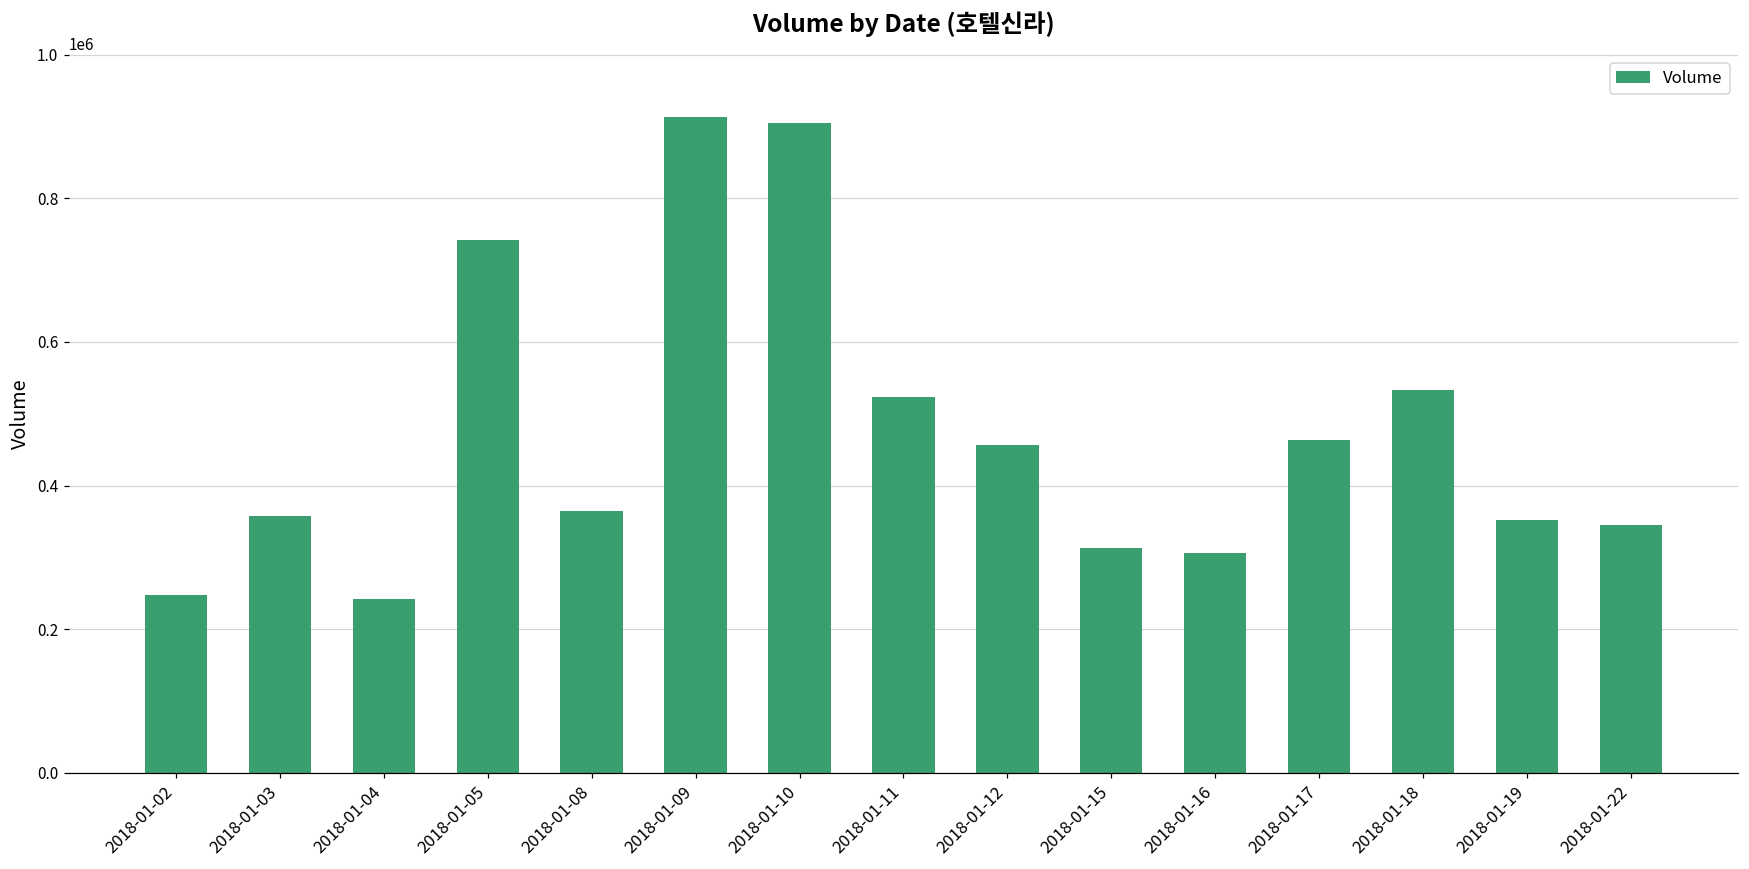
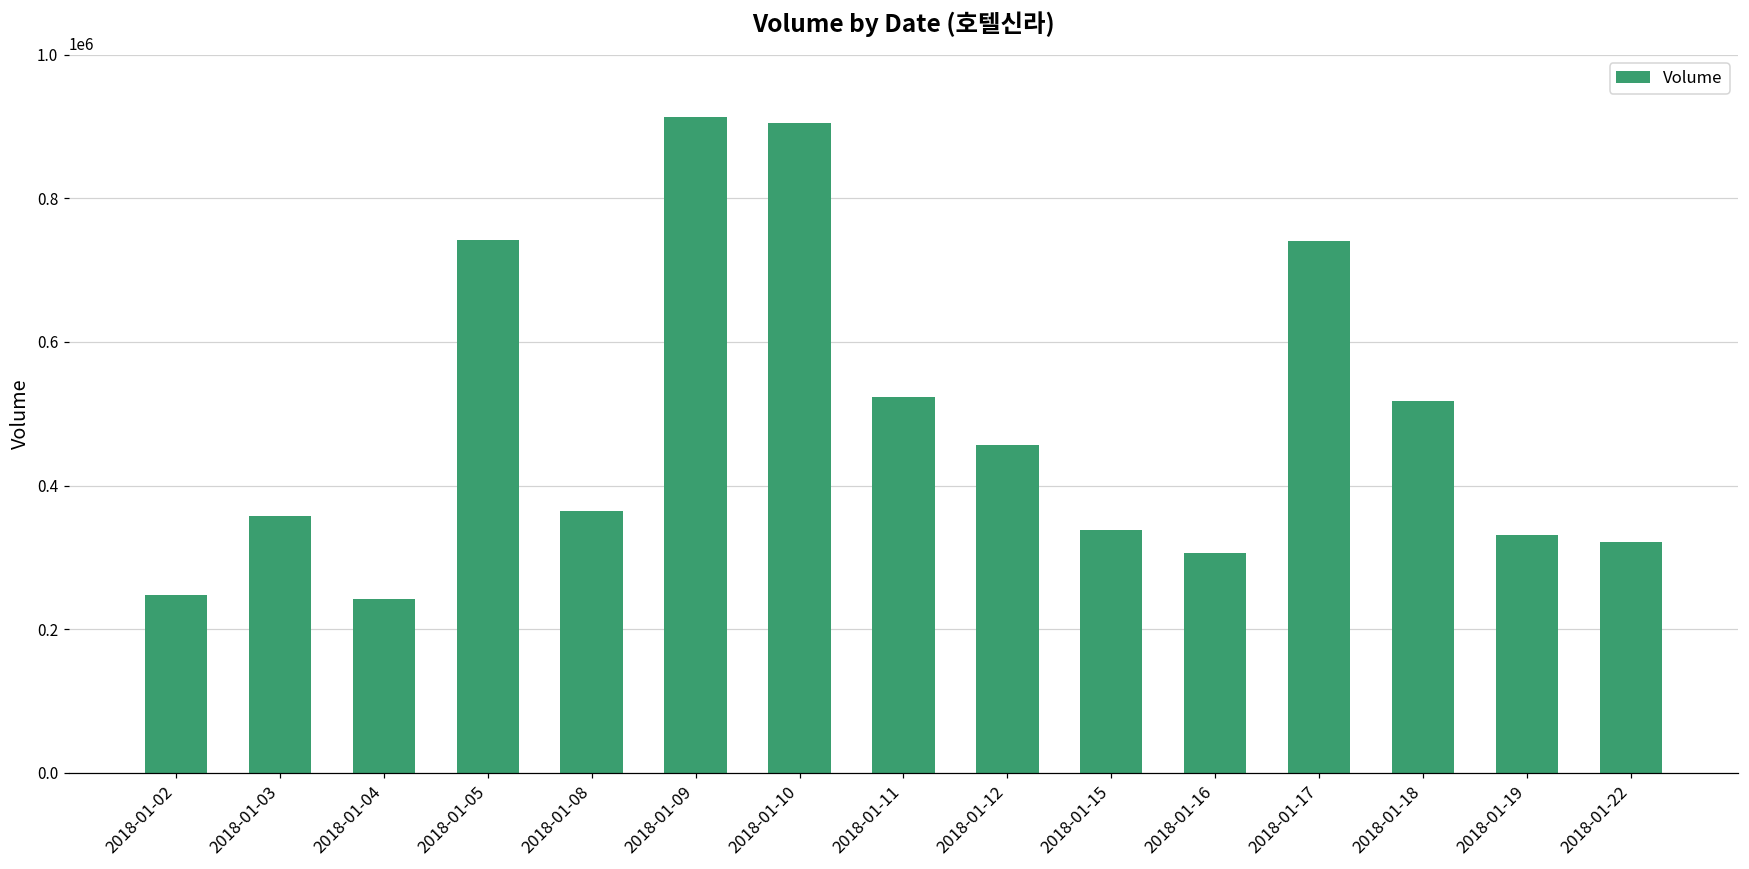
  {
    "2018-01-02": 250000,
    "2018-01-03": 360000,
    "2018-01-04": 240000,
    "2018-01-05": 740000,
    "2018-01-08": 360000,
    "2018-01-09": 910000,
    "2018-01-10": 900000,
    "2018-01-11": 520000,
    "2018-01-12": 460000,
-   "2018-01-15": 310000,
+   "2018-01-15": 340000,
    "2018-01-16": 310000,
-   "2018-01-17": 460000,
-   "2018-01-18": 530000,
-   "2018-01-19": 350000,
-   "2018-01-22": 350000
+   "2018-01-17": 740000,
+   "2018-01-18": 520000,
+   "2018-01-19": 330000,
+   "2018-01-22": 320000
  }
